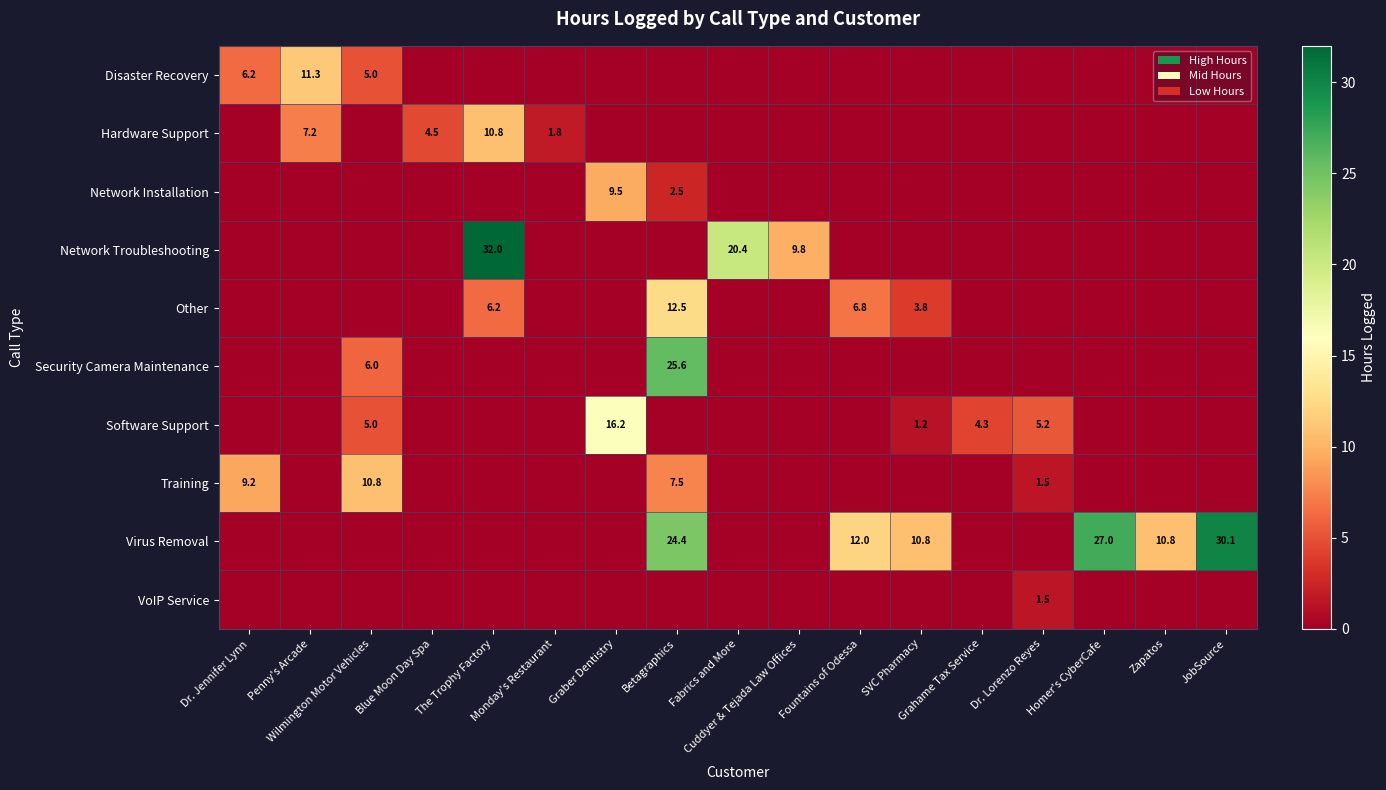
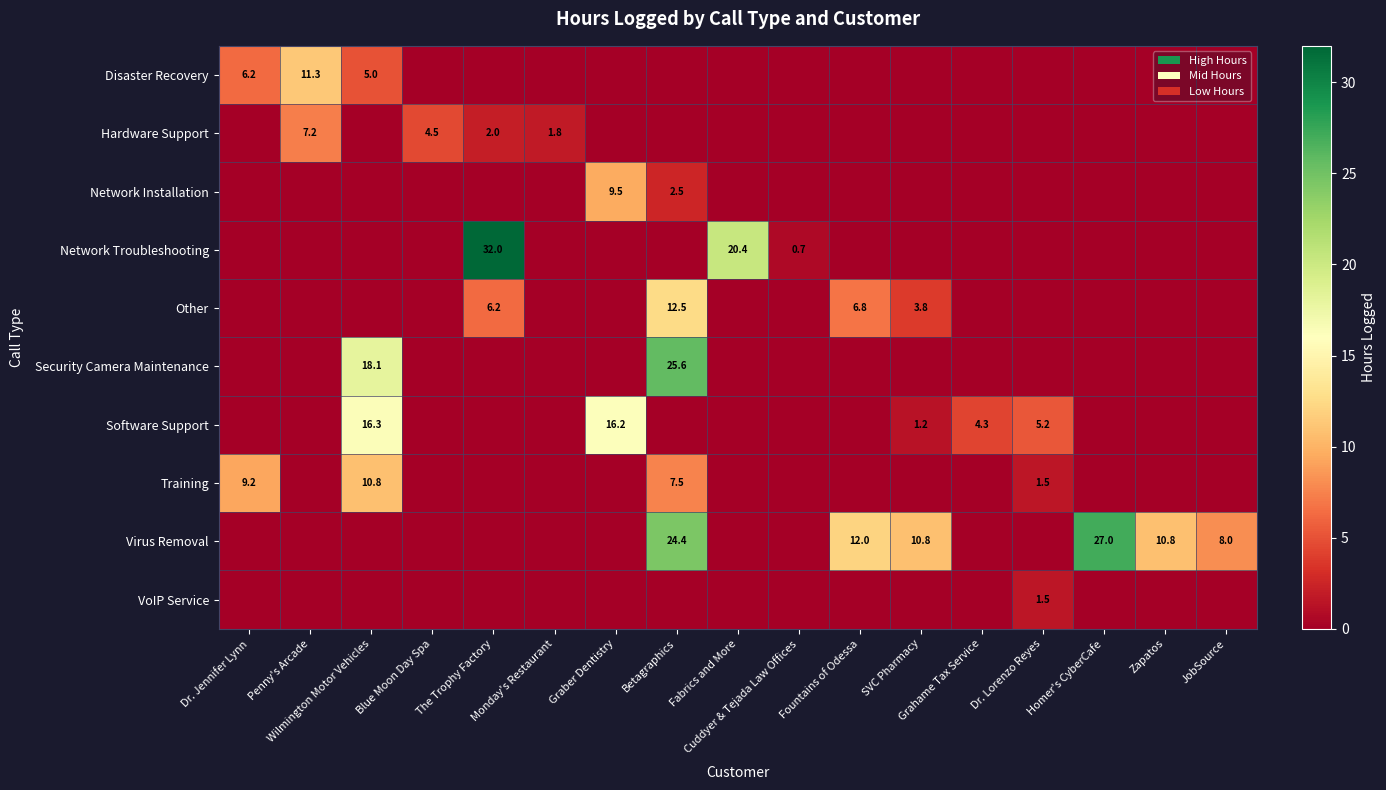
  {
    "Disaster Recovery": {
      "Dr. Jennifer Lynn": 6.2,
      "Penny's Arcade": 11.3,
      "Wilmington Motor Vehicles": 5.0
    },
    "Hardware Support": {
      "Penny's Arcade": 7.2,
      "Blue Moon Day Spa": 4.5,
-     "The Trophy Factory": 10.8,
+     "The Trophy Factory": 2.0,
      "Monday's Restaurant": 1.8
    },
    "Network Installation": {
      "Graber Dentistry": 9.5,
      "Betagraphics": 2.5
    },
    "Network Troubleshooting": {
      "The Trophy Factory": 32.0,
      "Fabrics and More": 20.4,
-     "Cuddyer & Tejada Law Offices": 9.8
+     "Cuddyer & Tejada Law Offices": 0.7
    },
    "Other": {
      "The Trophy Factory": 6.2,
      "Betagraphics": 12.5,
      "Fountains of Odessa": 6.8,
      "SVC Pharmacy": 3.8
    },
    "Security Camera Maintenance": {
-     "Wilmington Motor Vehicles": 6.0,
+     "Wilmington Motor Vehicles": 18.1,
      "Betagraphics": 25.6
    },
    "Software Support": {
-     "Wilmington Motor Vehicles": 5.0,
+     "Wilmington Motor Vehicles": 16.3,
      "Graber Dentistry": 16.2,
      "SVC Pharmacy": 1.2,
      "Grahame Tax Service": 4.3,
      "Dr. Lorenzo Reyes": 5.2
    },
    "Training": {
      "Dr. Jennifer Lynn": 9.2,
      "Wilmington Motor Vehicles": 10.8,
      "Betagraphics": 7.5,
      "Dr. Lorenzo Reyes": 1.5
    },
    "Virus Removal": {
      "Betagraphics": 24.4,
      "Fountains of Odessa": 12.0,
      "SVC Pharmacy": 10.8,
      "Homer's CyberCafe": 27.0,
      "Zapatos": 10.8,
-     "JobSource": 30.1
+     "JobSource": 8.0
    },
    "VoIP Service": {
      "Dr. Lorenzo Reyes": 1.5
    }
  }
